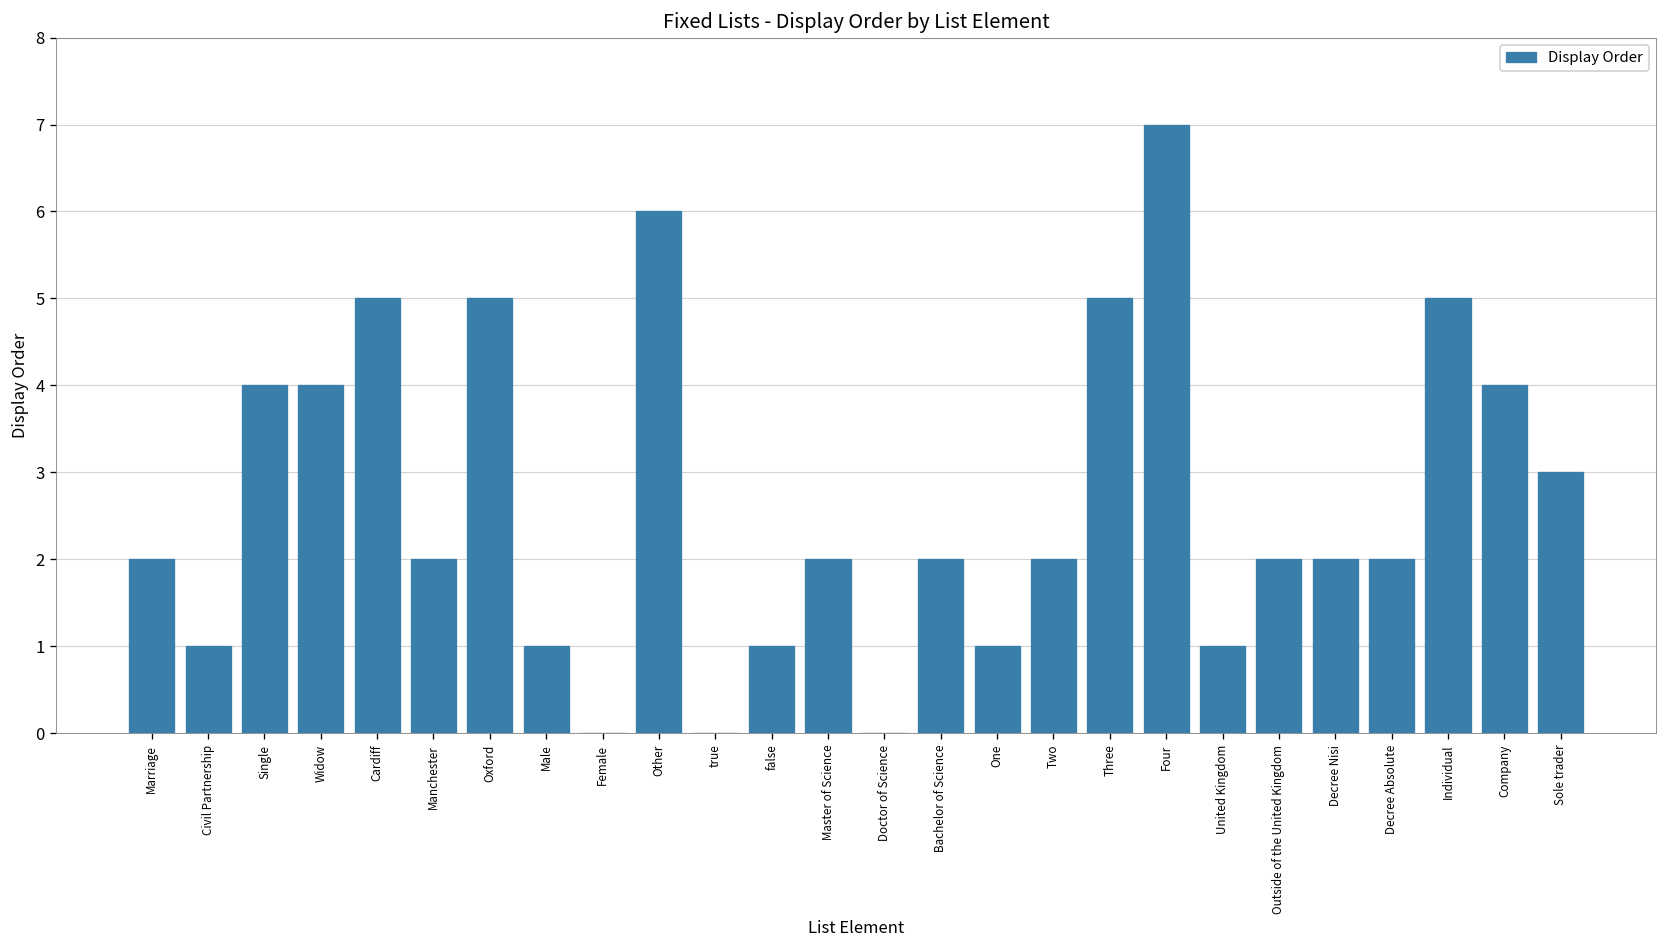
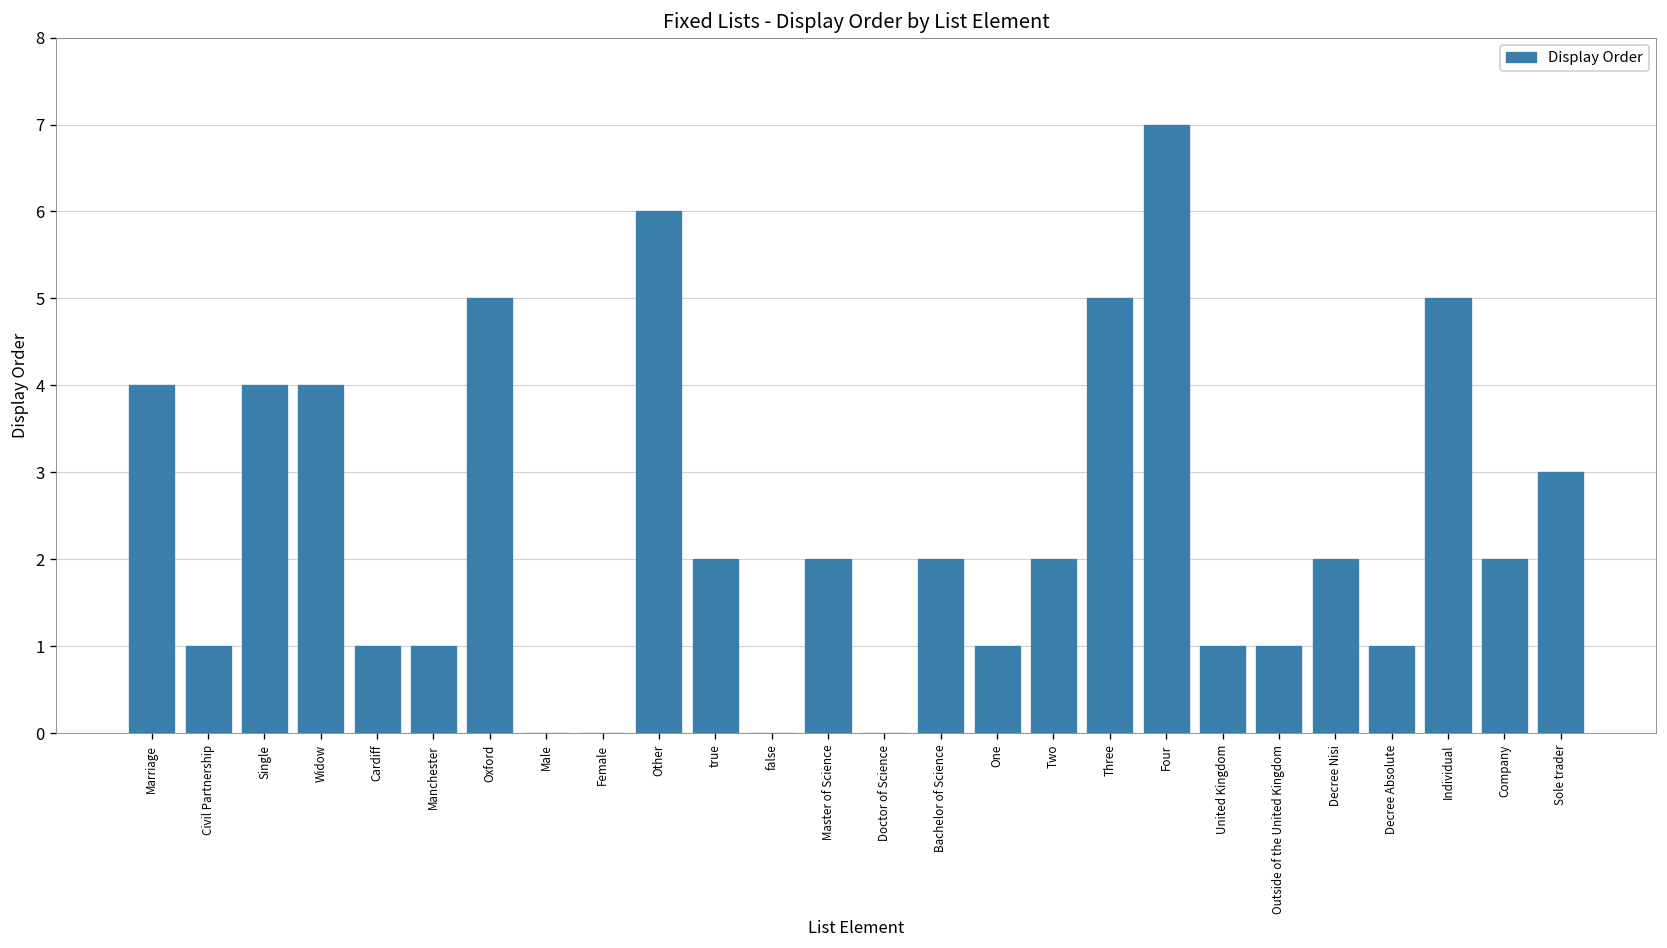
  {
-   "Marriage": 2,
+   "Marriage": 4,
    "Civil Partnership": 1,
    "Single": 4,
    "Widow": 4,
-   "Cardiff": 5,
-   "Manchester": 2,
+   "Cardiff": 1,
+   "Manchester": 1,
    "Oxford": 5,
-   "Male": 1,
+   "Male": 0,
    "Female": 0,
    "Other": 6,
-   "true": 0,
-   "false": 1,
+   "true": 2,
+   "false": 0,
    "Master of Science": 2,
    "Doctor of Science": 0,
    "Bachelor of Science": 2,
    "One": 1,
    "Two": 2,
    "Three": 5,
    "Four": 7,
    "United Kingdom": 1,
-   "Outside of the United Kingdom": 2,
+   "Outside of the United Kingdom": 1,
    "Decree Nisi": 2,
-   "Decree Absolute": 2,
+   "Decree Absolute": 1,
    "Individual": 5,
-   "Company": 4,
+   "Company": 2,
    "Sole trader": 3
  }
